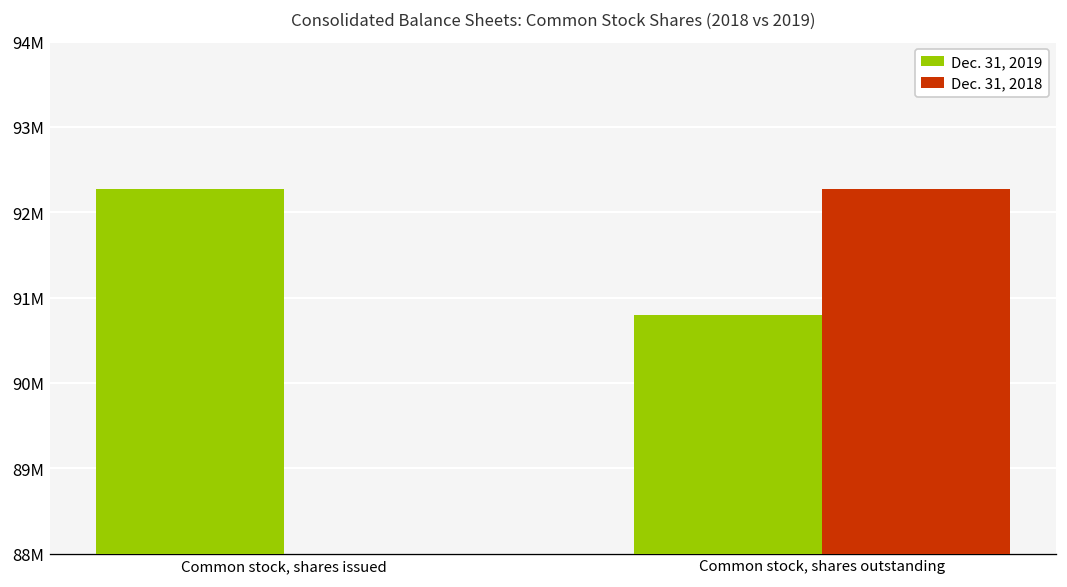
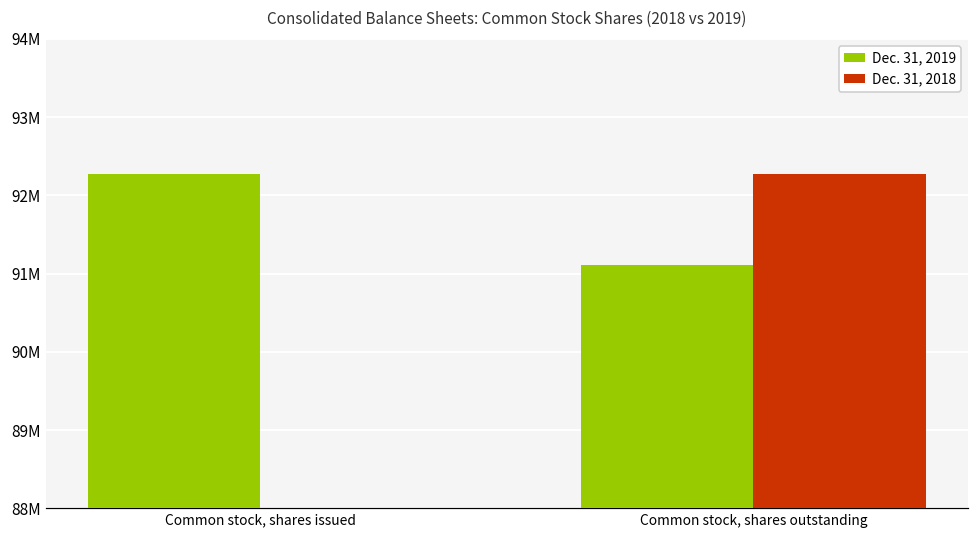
  {
    "Dec. 31, 2019": {
      "Common stock, shares issued": 92300000,
-     "Common stock, shares outstanding": 90800000
+     "Common stock, shares outstanding": 91100000
    },
    "Dec. 31, 2018": {
      "Common stock, shares outstanding": 92300000
    }
  }
